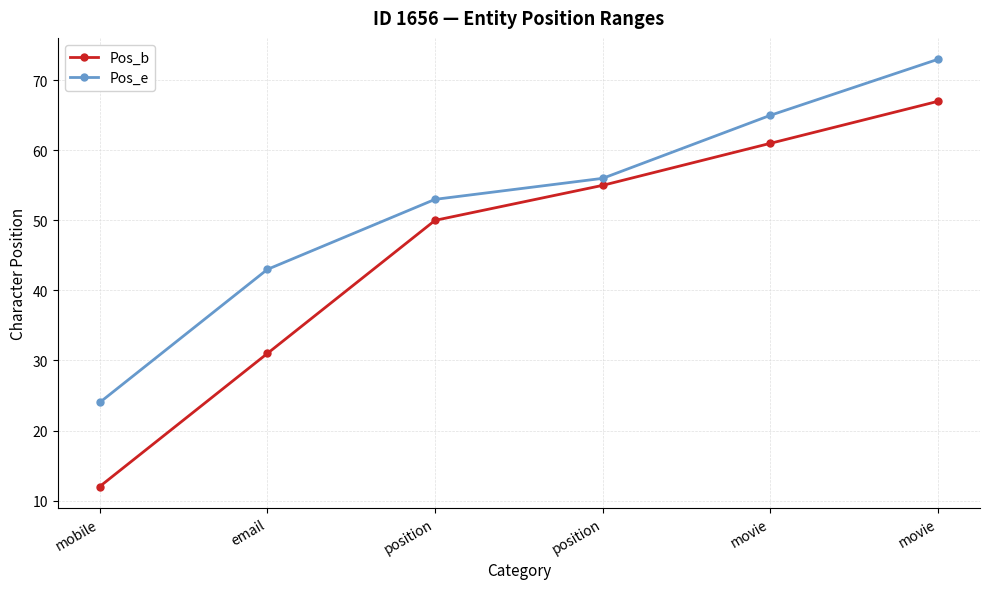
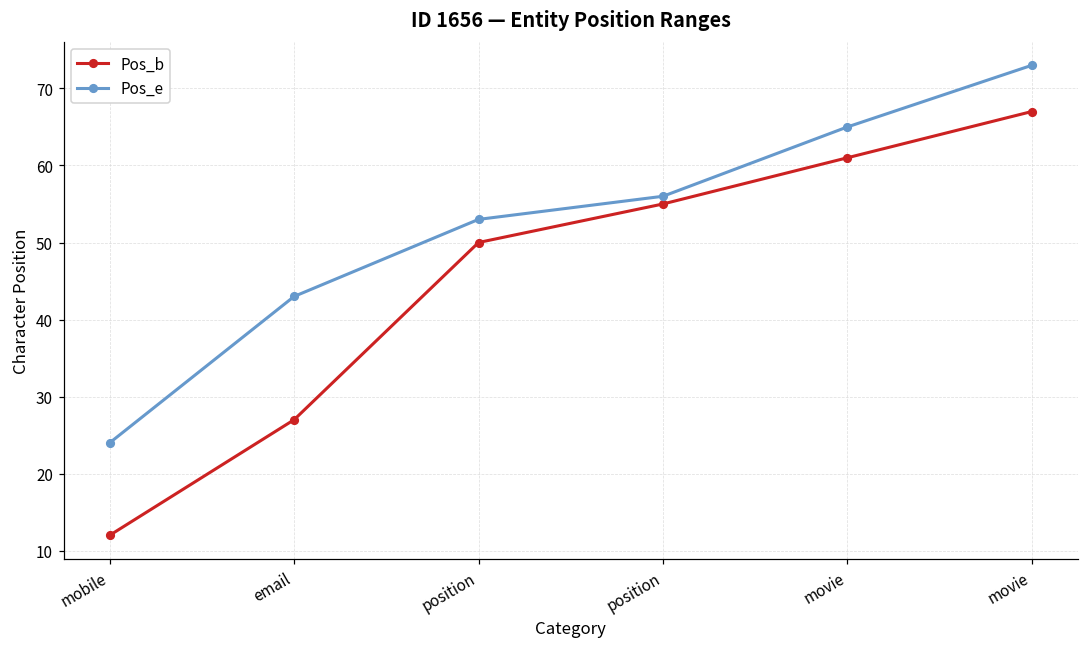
  {
    "Pos_b": {
      "mobile": 12,
-     "email": 31
+     "email": 27
    },
    "Pos_e": {
      "mobile": 24,
      "email": 43
    }
  }
